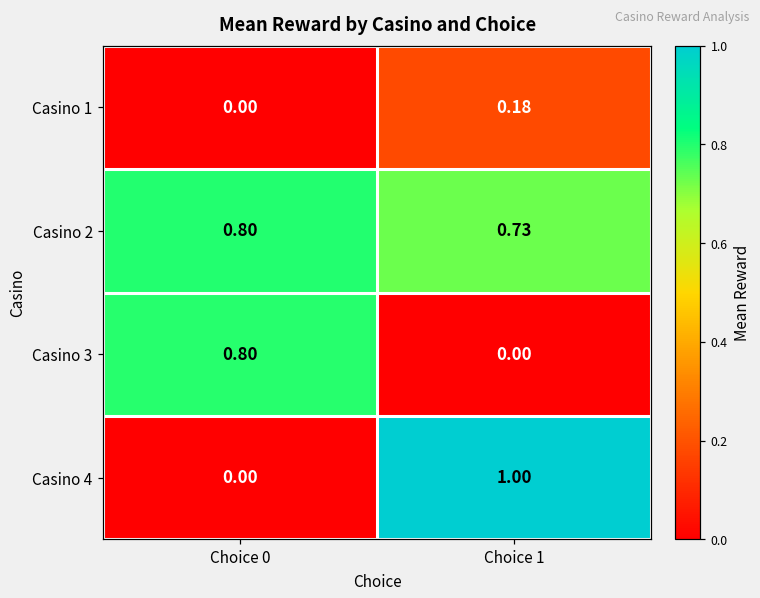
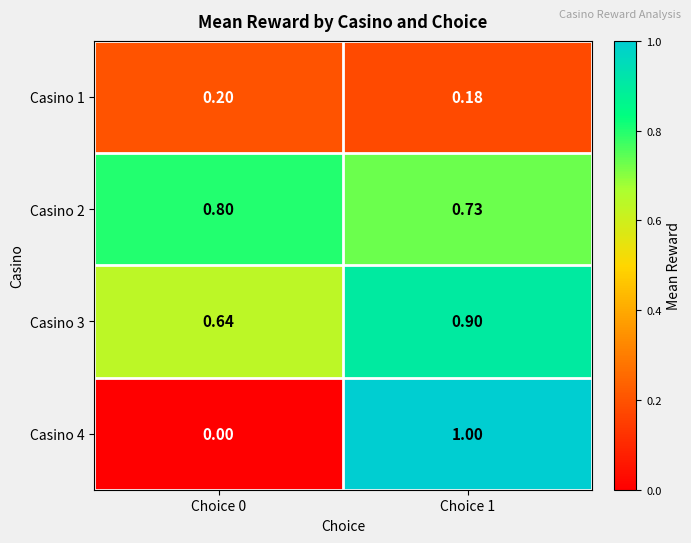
  {
    "Casino 1": {
-     "Choice 0": 0.00,
+     "Choice 0": 0.20,
      "Choice 1": 0.18
    },
    "Casino 2": {
      "Choice 0": 0.80,
      "Choice 1": 0.73
    },
    "Casino 3": {
-     "Choice 0": 0.80,
-     "Choice 1": 0.00
+     "Choice 0": 0.64,
+     "Choice 1": 0.90
    },
    "Casino 4": {
      "Choice 0": 0.00,
      "Choice 1": 1.00
    }
  }
